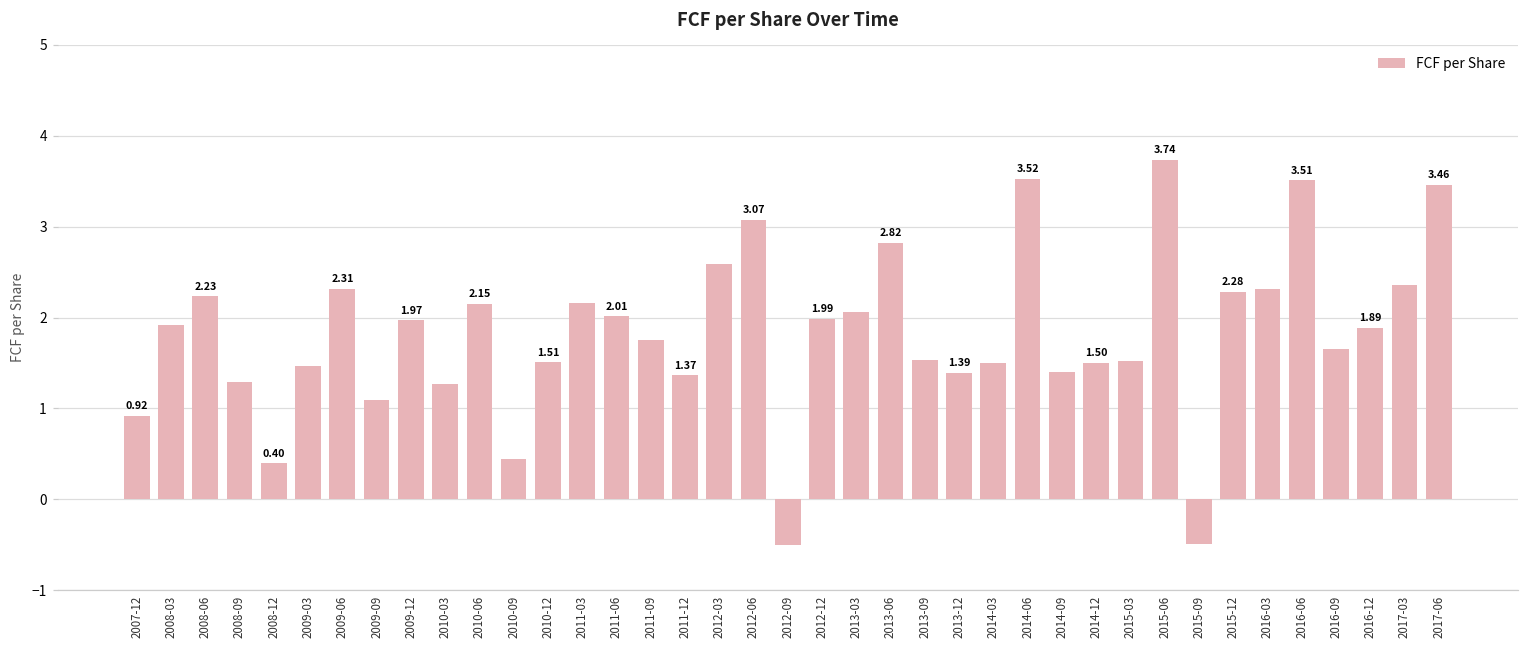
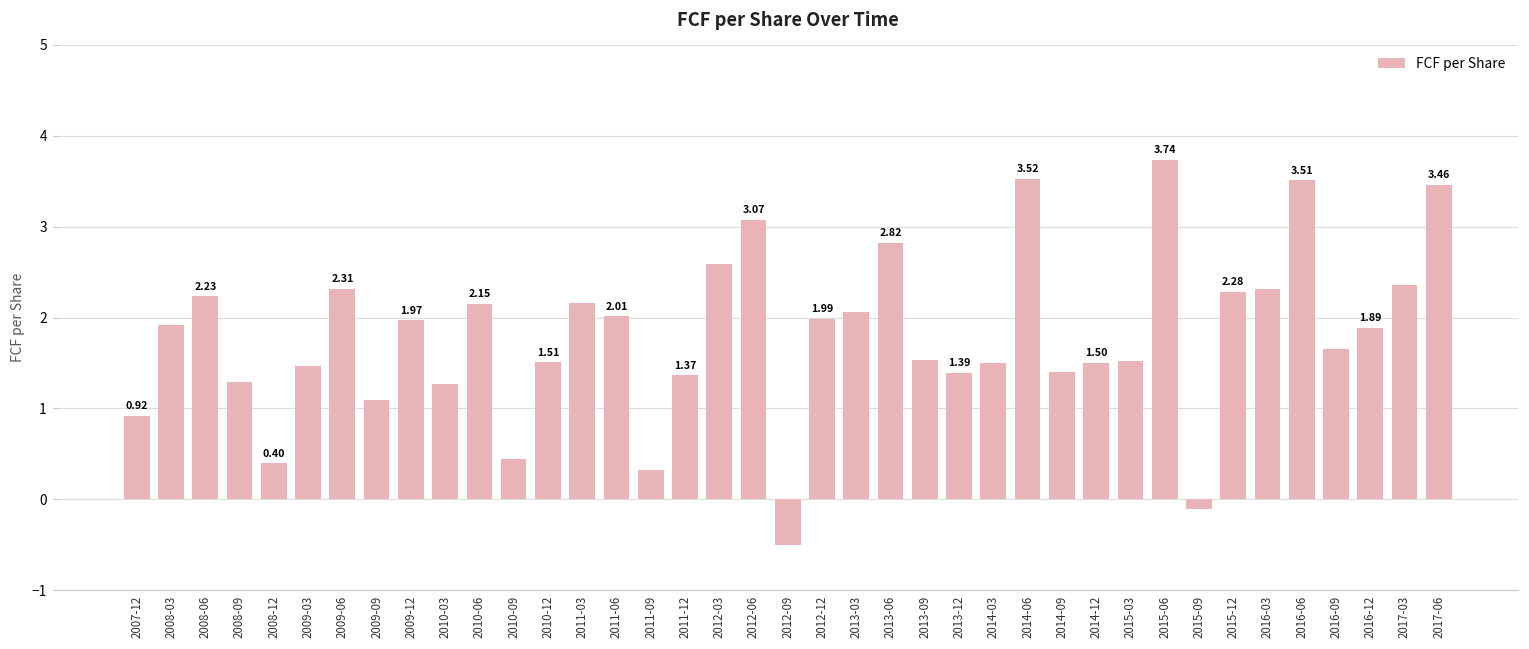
  {
    "2008-03": 1.9,
    "2008-09": 1.3,
    "2009-03": 1.5,
    "2009-09": 1.1,
    "2010-03": 1.3,
    "2010-09": 0.4,
    "2011-03": 2.2,
-   "2011-09": 1.7,
+   "2011-09": 0.3,
    "2012-03": 2.6,
    "2012-09": -0.5,
    "2013-03": 2.1,
    "2013-09": 1.5,
    "2014-03": 1.5,
    "2014-09": 1.4,
    "2015-03": 1.5,
-   "2015-09": -0.5,
+   "2015-09": -0.1,
    "2016-03": 2.3,
    "2016-09": 1.7,
    "2017-03": 2.4
  }
